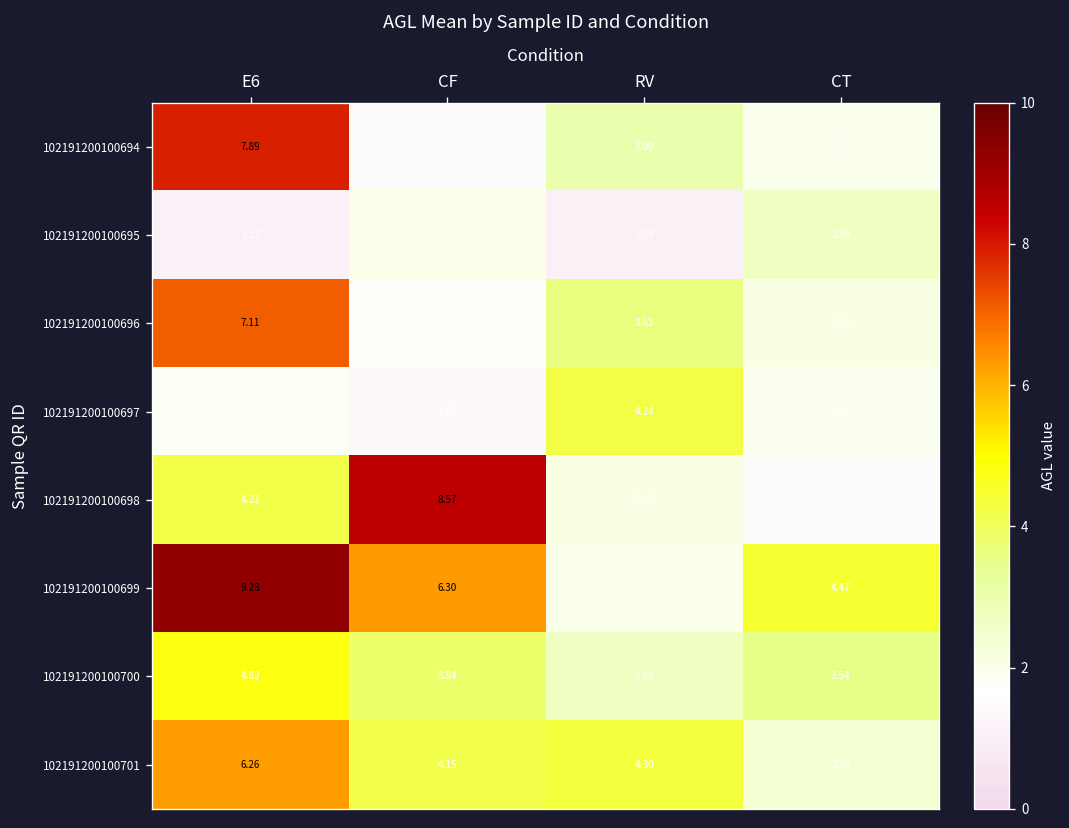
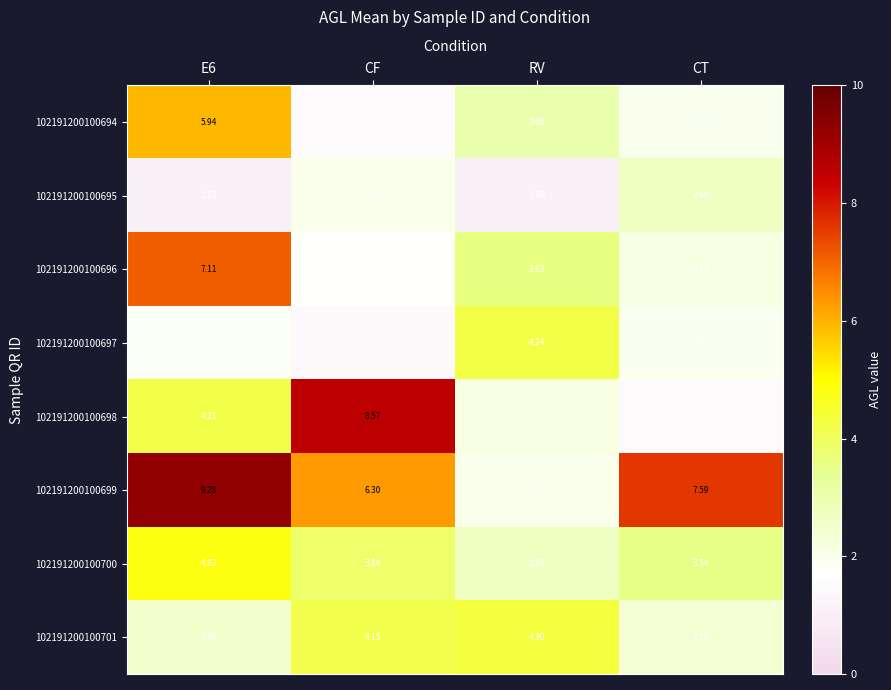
  {
    "102191200100694": {
-     "E6": 7.89,
+     "E6": 5.94,
      "RV": 3.00
    },
    "102191200100695": {
      "CT": 2.69
    },
    "102191200100696": {
      "E6": 7.11,
      "RV": 3.63
    },
    "102191200100697": {
      "RV": 4.24
    },
    "102191200100698": {
      "E6": 4.21,
      "CF": 8.57
    },
    "102191200100699": {
      "E6": 9.28,
      "CF": 6.30,
-     "CT": 4.47
+     "CT": 7.59
    },
    "102191200100700": {
      "E6": 4.82,
      "CF": 3.84,
      "RV": 2.68,
      "CT": 3.54
    },
    "102191200100701": {
-     "E6": 6.26,
+     "E6": 2.49,
      "CF": 4.15,
      "RV": 4.30
    }
  }
